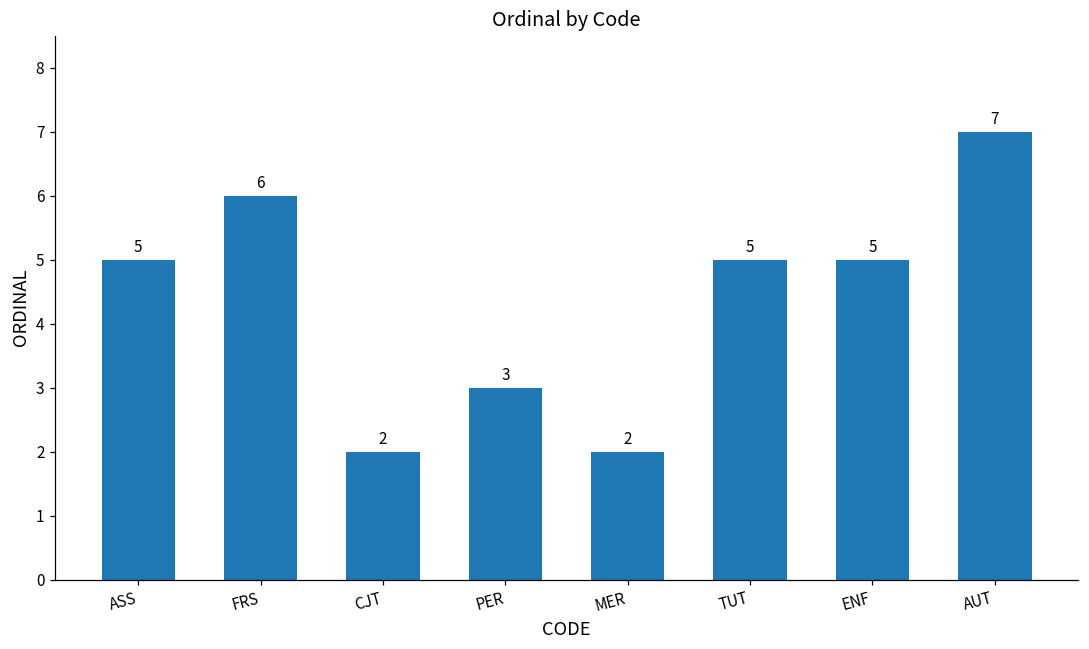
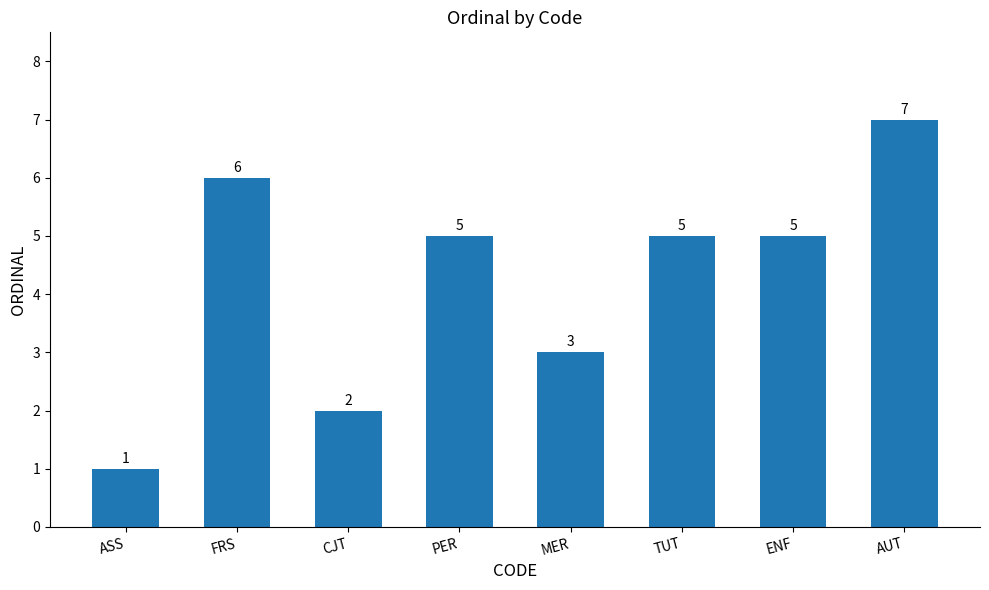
  {
-   "ASS": 5,
+   "ASS": 1,
    "FRS": 6,
    "CJT": 2,
-   "PER": 3,
-   "MER": 2,
+   "PER": 5,
+   "MER": 3,
    "TUT": 5,
    "ENF": 5,
    "AUT": 7
  }
